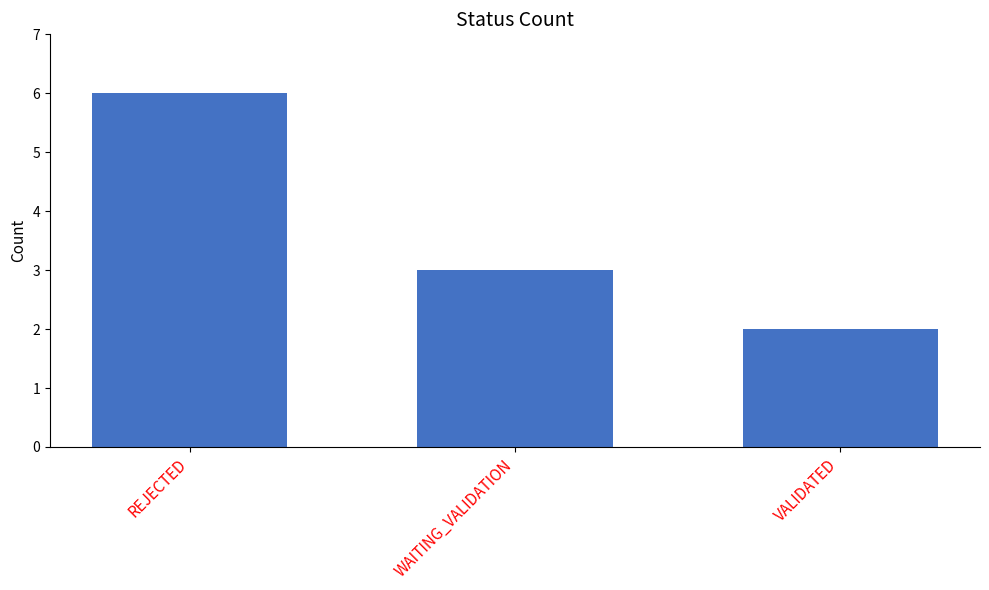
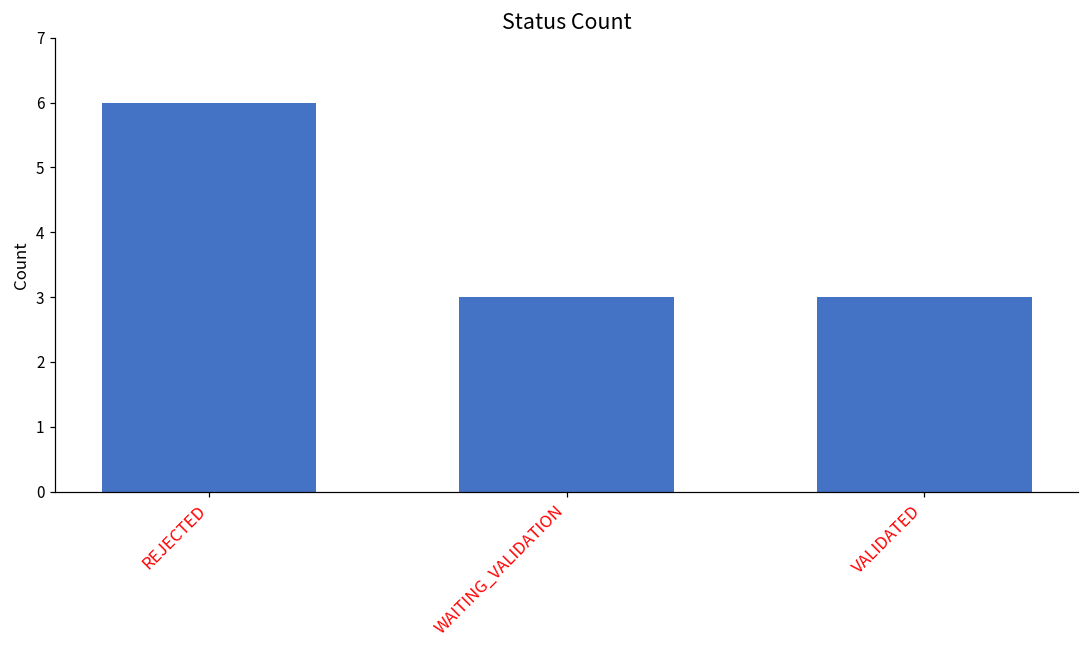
  {
    "REJECTED": 6,
    "WAITING_VALIDATION": 3,
-   "VALIDATED": 2
+   "VALIDATED": 3
  }
